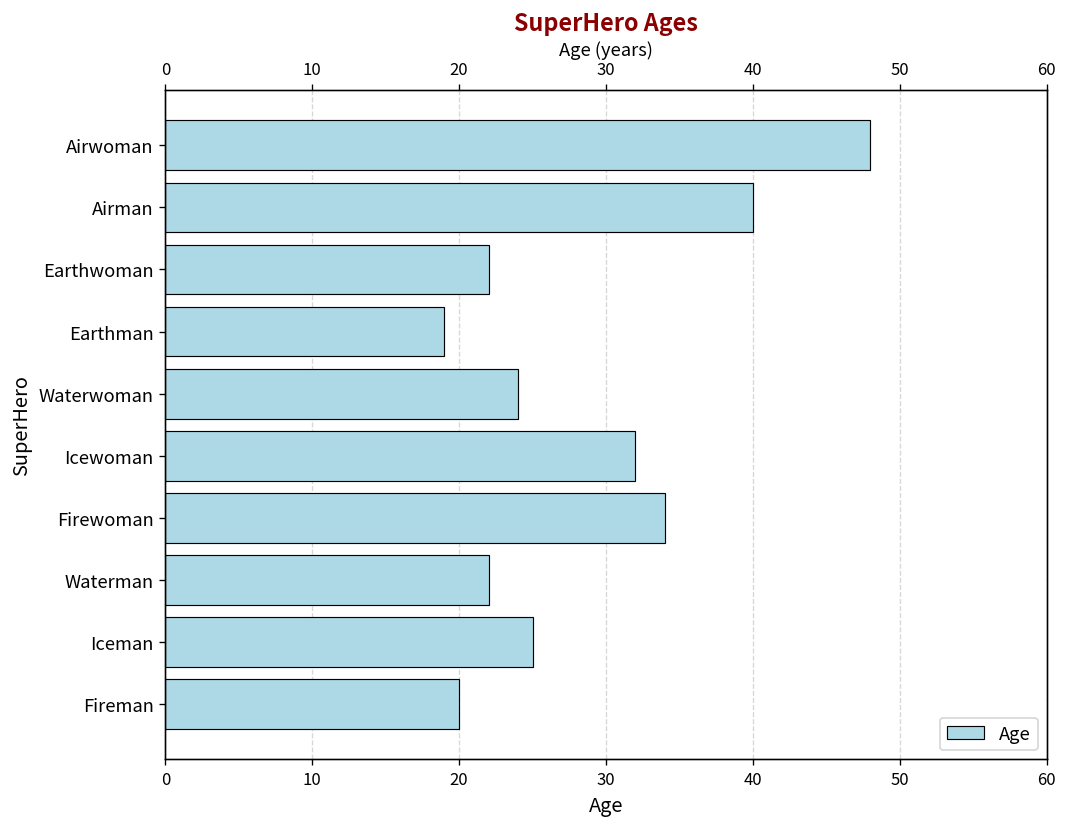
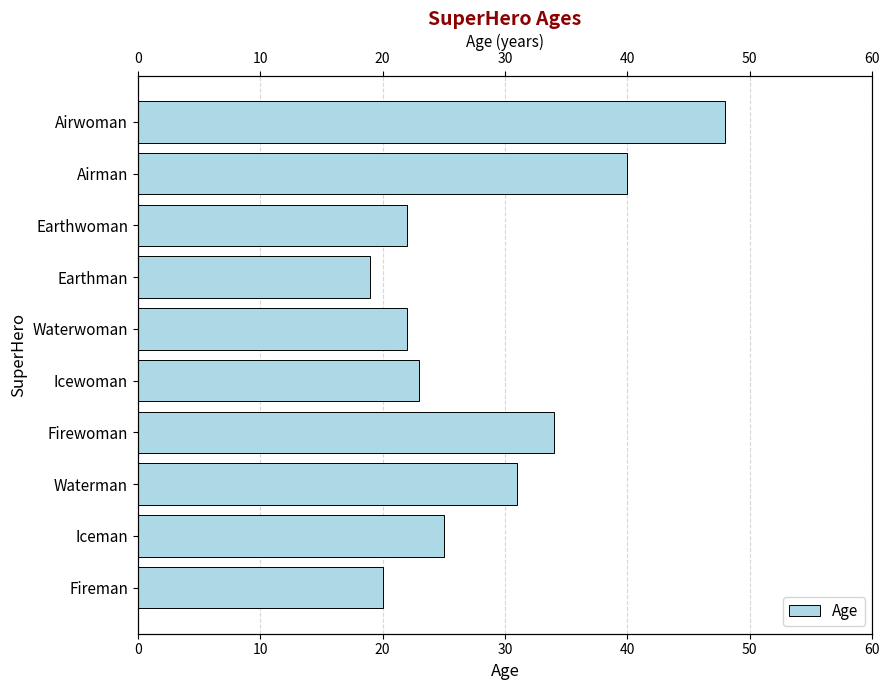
  {
    "Airwoman": 48,
    "Airman": 40,
    "Earthwoman": 22,
    "Earthman": 19,
-   "Waterwoman": 24,
-   "Icewoman": 32,
+   "Waterwoman": 22,
+   "Icewoman": 23,
    "Firewoman": 34,
-   "Waterman": 22,
+   "Waterman": 31,
    "Iceman": 25,
    "Fireman": 20
  }
